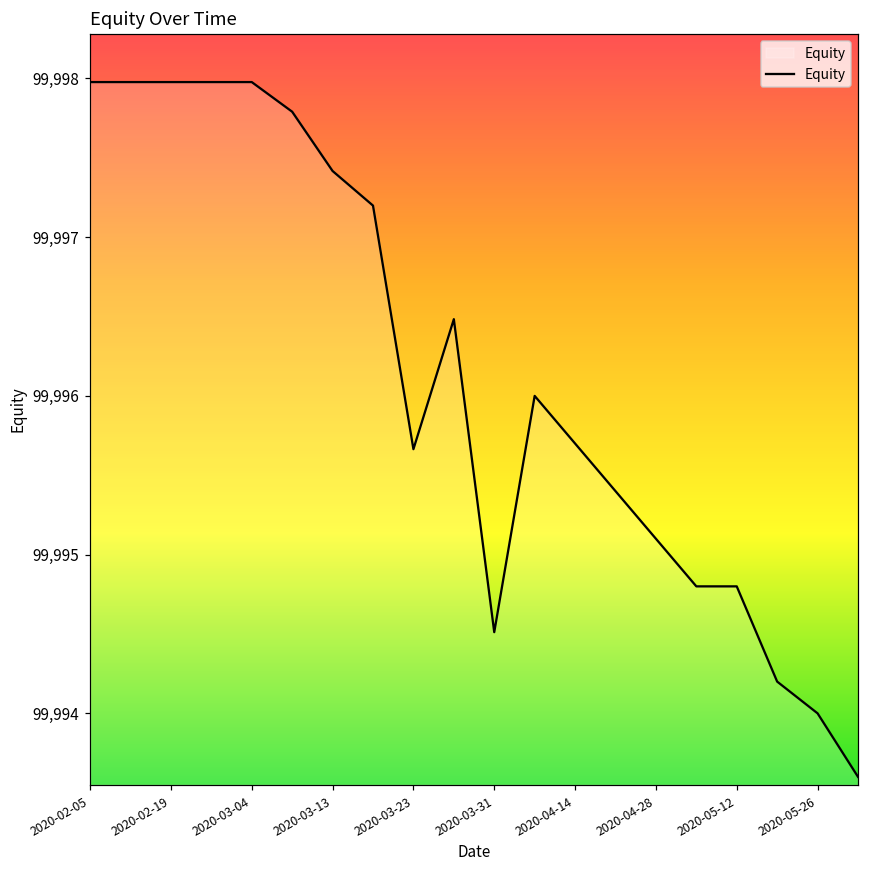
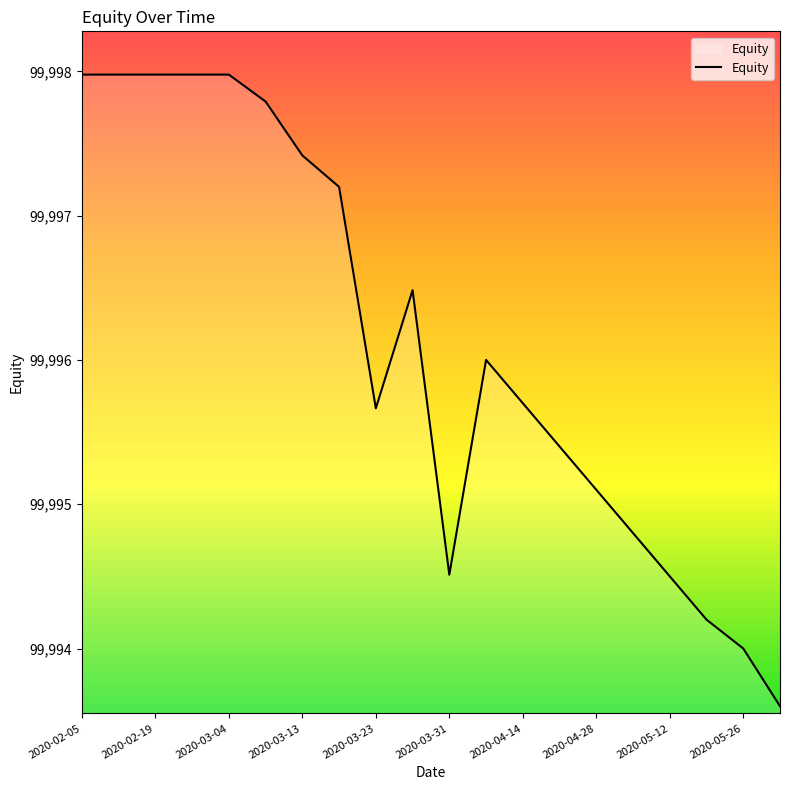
  {
    "2020-02-05": "99,997.98",
    "2020-02-19": "99,997.98",
    "2020-03-04": "99,997.98",
    "2020-03-13": "99,997.4",
    "2020-03-23": "99,995.66",
    "2020-03-31": "99,994.5",
    "2020-04-14": "99,995.7",
    "2020-04-28": "99,995.1",
-   "2020-05-12": "99,994.8",
+   "2020-05-12": "99,994.5",
    "2020-05-26": "99,994.0"
  }
